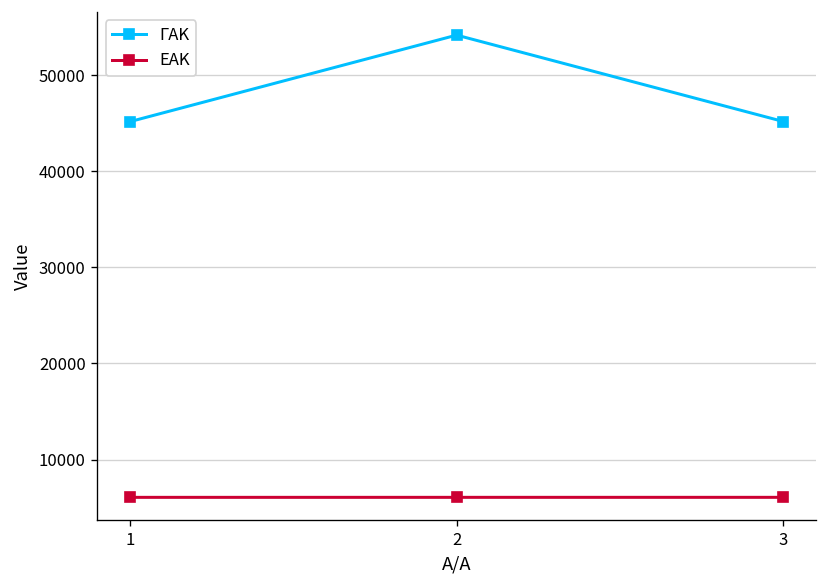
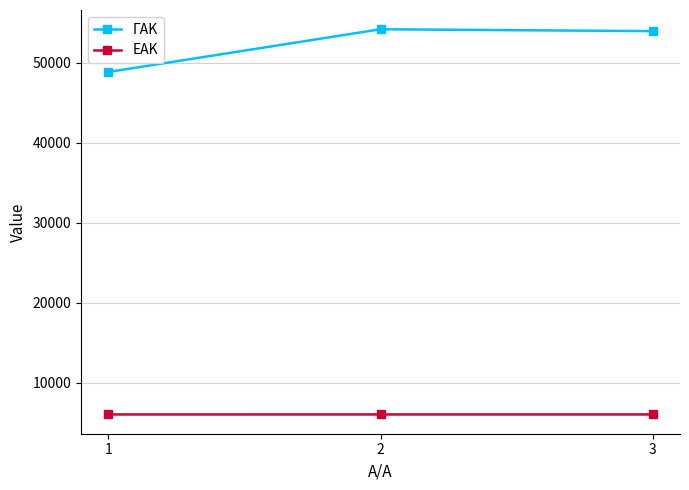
  {
    "ΓΑΚ": {
-     "1": 45000,
+     "1": 49000,
      "2": 54000,
-     "3": 45000
+     "3": 54000
    },
    "ΕΑΚ": {
      "1": 6000,
      "2": 6000,
      "3": 6000
    }
  }
